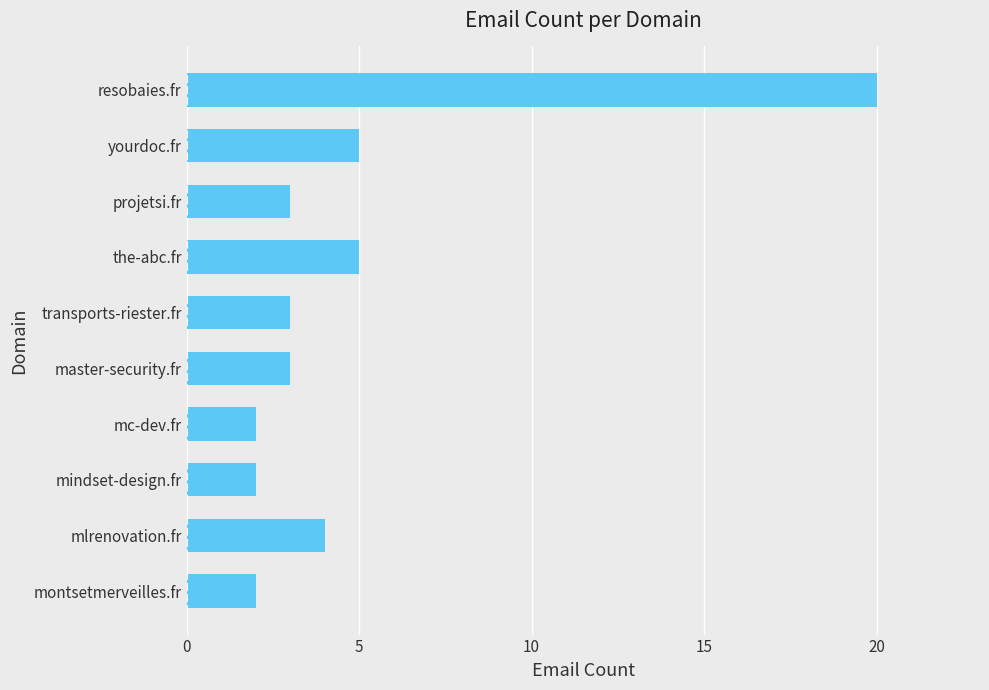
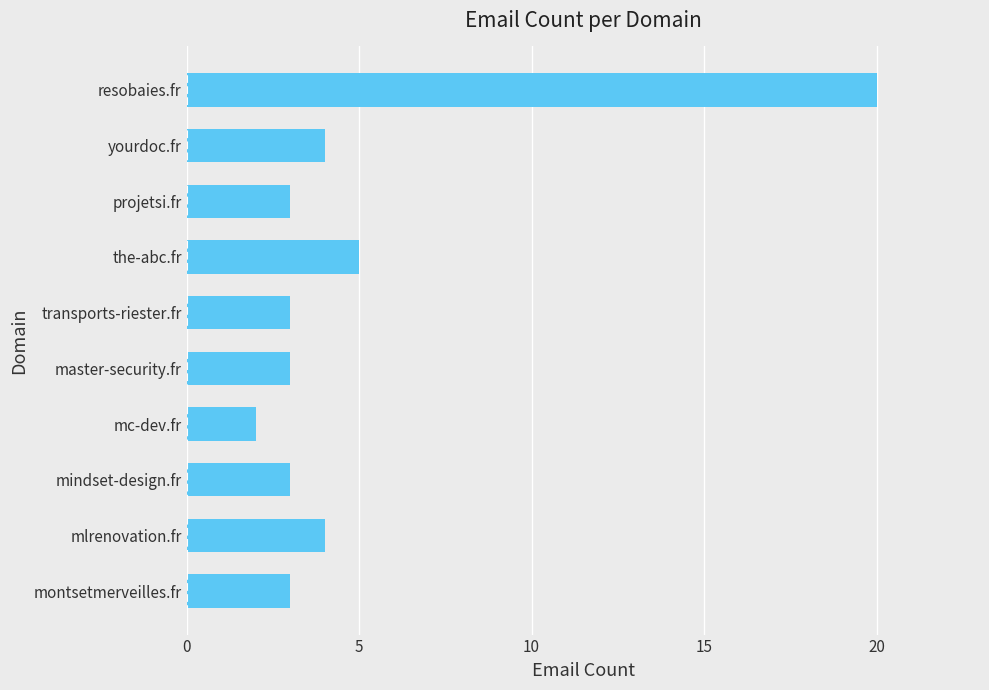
  {
    "resobaies.fr": 20,
-   "yourdoc.fr": 5,
+   "yourdoc.fr": 4,
    "projetsi.fr": 3,
    "the-abc.fr": 5,
    "transports-riester.fr": 3,
    "master-security.fr": 3,
    "mc-dev.fr": 2,
-   "mindset-design.fr": 2,
+   "mindset-design.fr": 3,
    "mlrenovation.fr": 4,
-   "montsetmerveilles.fr": 2
+   "montsetmerveilles.fr": 3
  }
